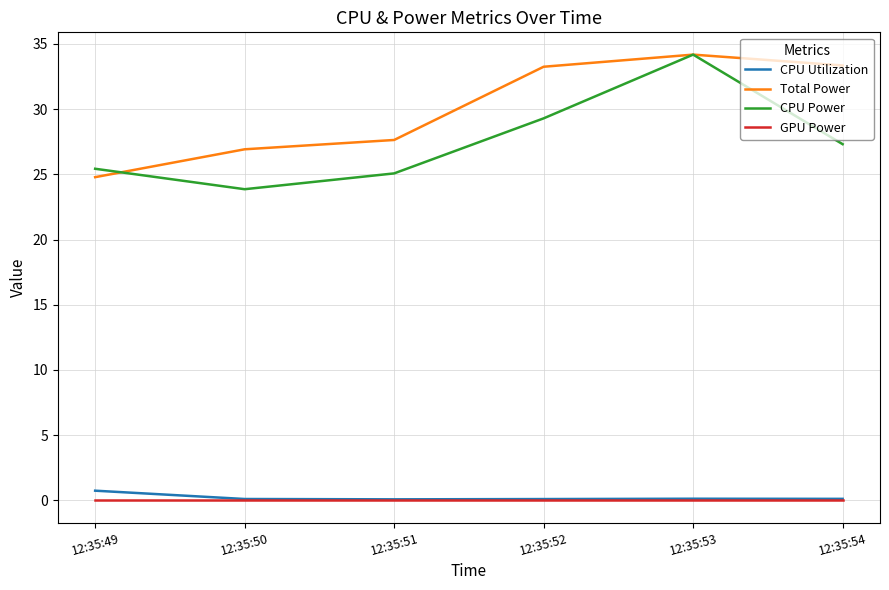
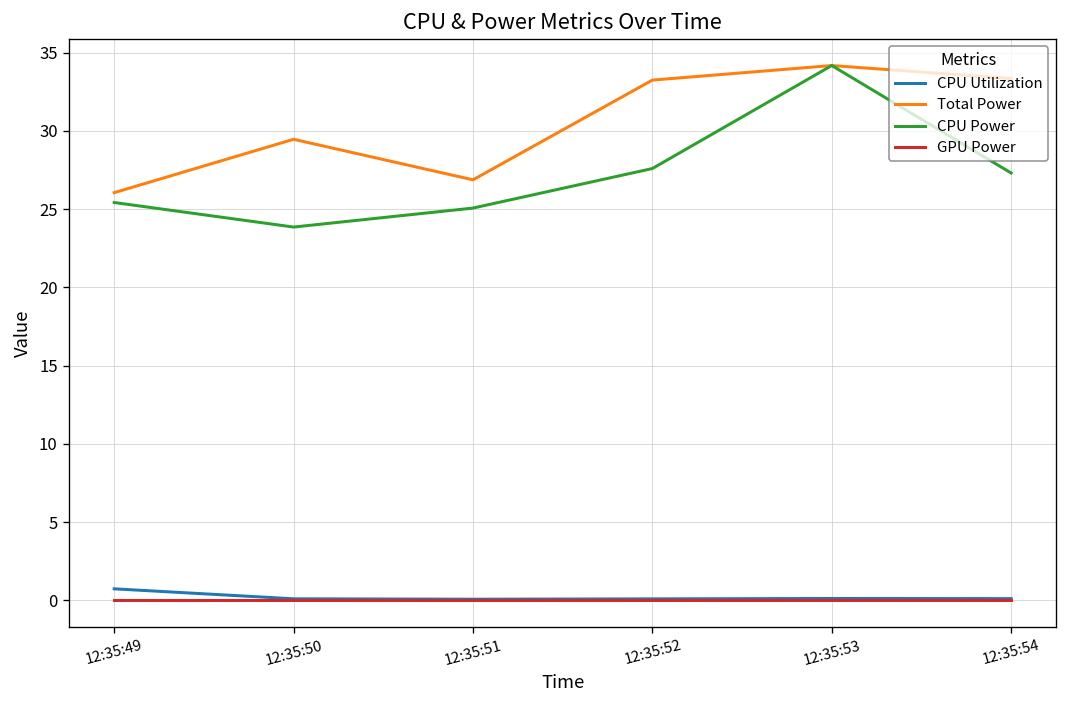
  {
    "CPU Utilization": {
      "12:35:49": 0.7
    },
    "Total Power": {
-     "12:35:49": 24.8,
-     "12:35:50": 26.9,
-     "12:35:51": 27.6,
+     "12:35:49": 26.1,
+     "12:35:50": 29.5,
+     "12:35:51": 26.9,
      "12:35:52": 33.3
    },
    "CPU Power": {
      "12:35:49": 25.4,
      "12:35:50": 23.9,
      "12:35:51": 25.1,
-     "12:35:52": 29.3,
+     "12:35:52": 27.6,
      "12:35:54": 27.3
    },
    "GPU Power": {
      "12:35:49": 0.0
    }
  }
